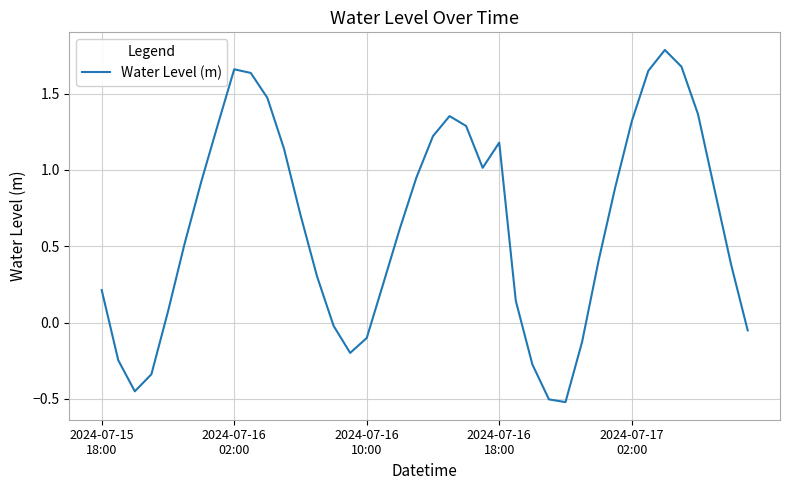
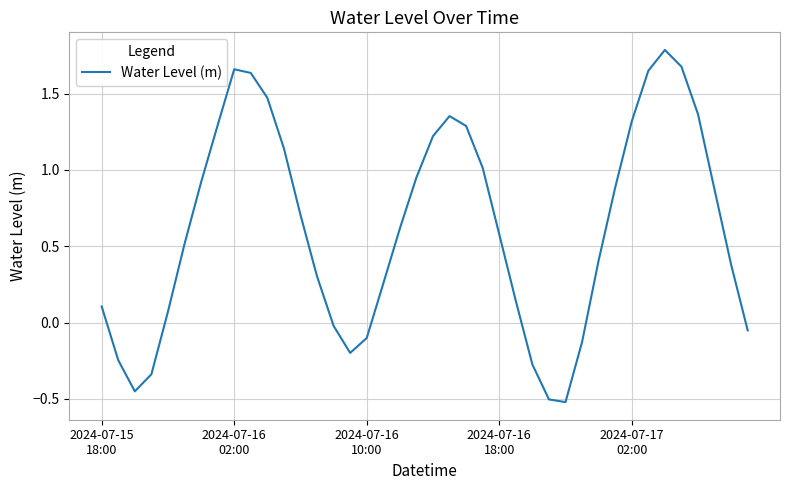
  {
-   "2024-07-15 18:00": 0.21,
+   "2024-07-15 18:00": 0.10,
    "2024-07-16 02:00": 1.66,
    "2024-07-16 10:00": -0.10,
-   "2024-07-16 18:00": 1.18,
+   "2024-07-16 18:00": 0.58,
    "2024-07-17 02:00": 1.32
  }
